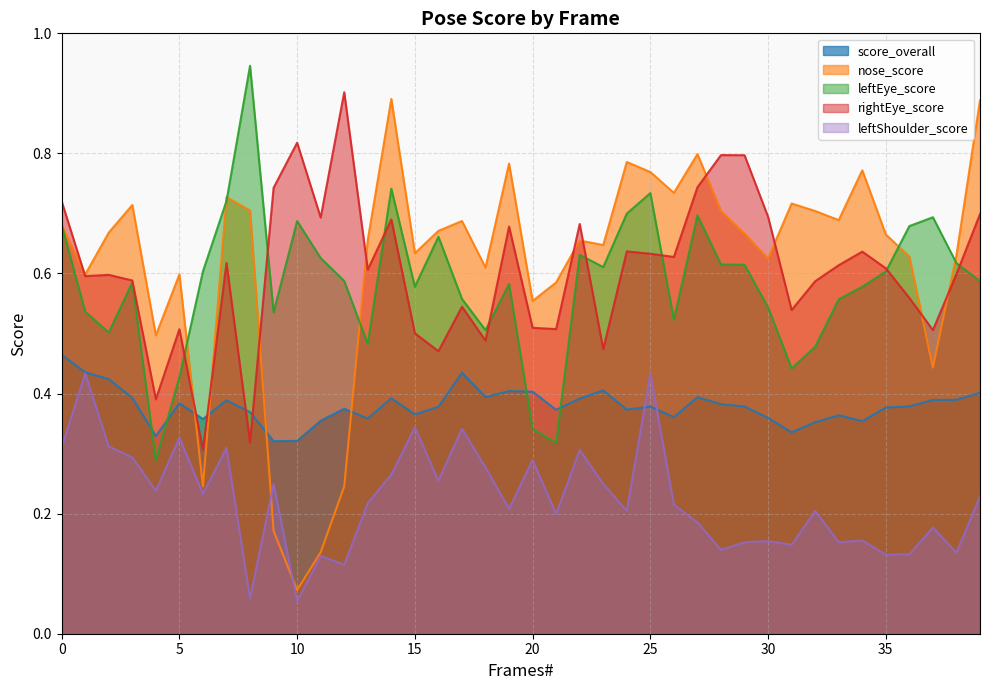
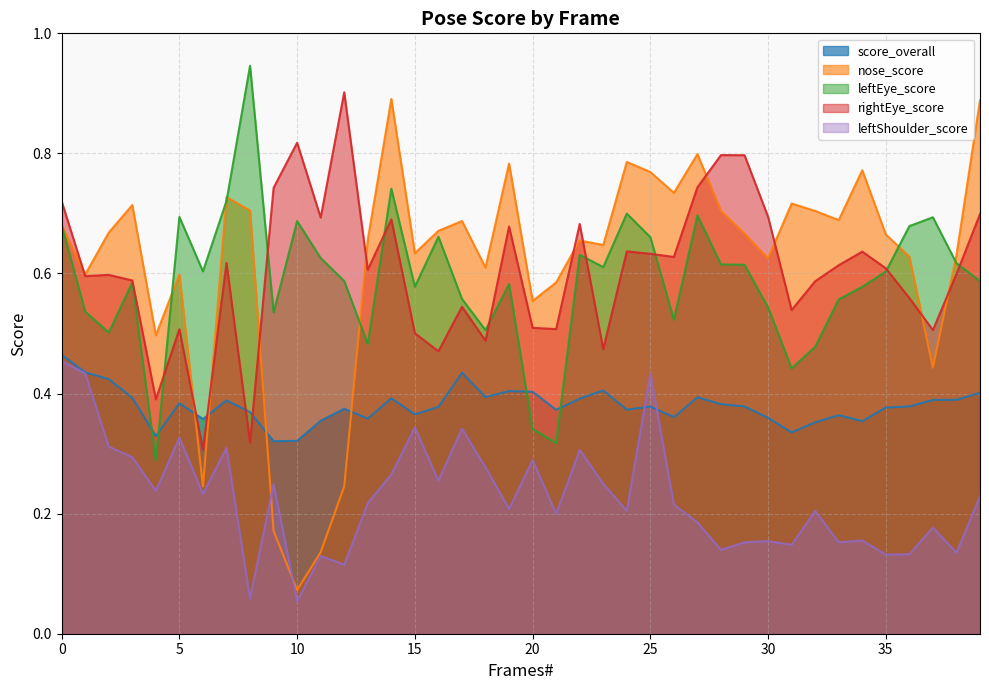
  {
    "score_overall": {
      "0": 0.46,
      "5": 0.38,
      "10": 0.32,
      "15": 0.37,
      "20": 0.40,
      "25": 0.38,
      "30": 0.36,
      "35": 0.38
    },
    "nose_score": {
      "5": 0.60,
      "10": 0.07,
      "15": 0.63,
      "20": 0.55,
      "25": 0.77,
      "30": 0.63,
      "35": 0.66
    },
    "leftEye_score": {
-     "5": 0.43,
+     "5": 0.69,
      "10": 0.69,
      "15": 0.58,
      "20": 0.34,
-     "25": 0.73,
+     "25": 0.66,
      "30": 0.54,
      "35": 0.60
    },
    "rightEye_score": {
      "0": 0.72,
      "5": 0.51,
      "10": 0.82,
      "15": 0.50,
      "20": 0.51,
      "25": 0.63,
      "30": 0.69,
      "35": 0.61
    },
    "leftShoulder_score": {
-     "0": 0.31,
+     "0": 0.45,
      "5": 0.33,
      "10": 0.05,
      "15": 0.34,
      "20": 0.29,
      "25": 0.43,
      "30": 0.15,
      "35": 0.13
    }
  }
